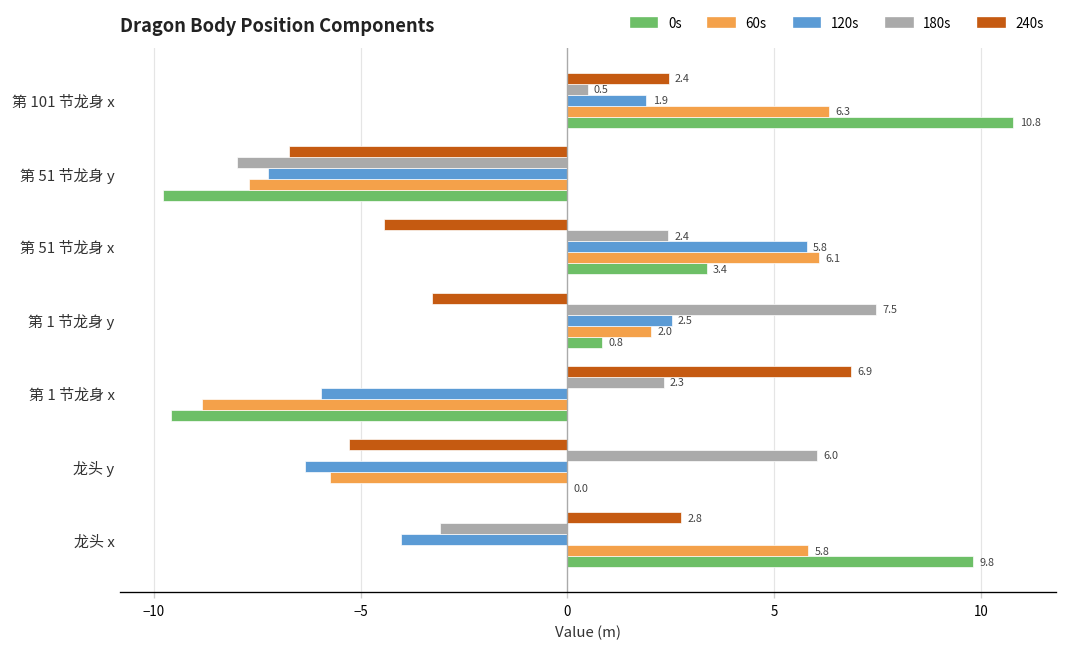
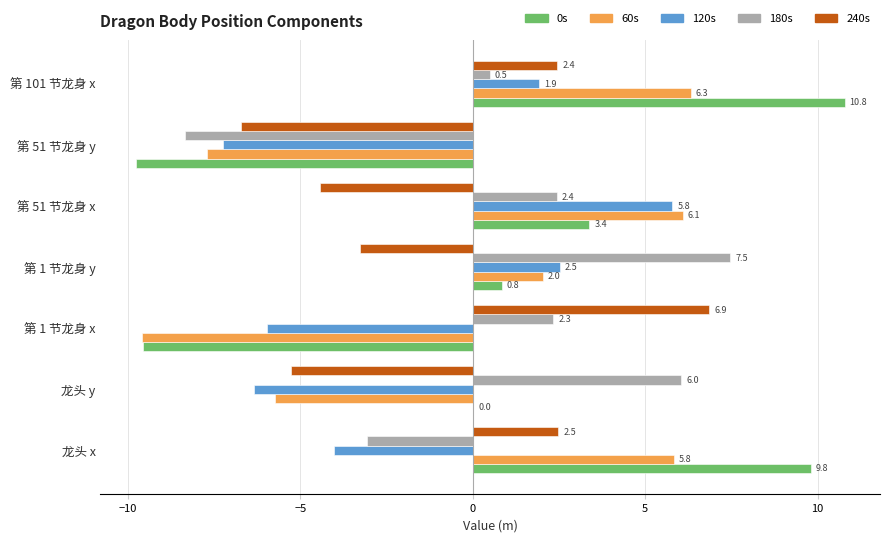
  {
    "0s": {
      "第 101 节龙身 x": 10.8,
      "第 51 节龙身 x": 3.4,
      "第 1 节龙身 y": 0.8,
      "龙头 y": 0.0,
      "龙头 x": 9.8
    },
    "60s": {
      "第 51 节龙身 y": -7.7,
-     "第 1 节龙身 x": -8.8,
+     "第 1 节龙身 x": -9.6,
      "龙头 y": -5.7
    },
    "120s": {
      "第 101 节龙身 x": 1.9,
      "第 51 节龙身 x": 5.8,
      "第 1 节龙身 y": 2.5
    },
    "180s": {
-     "第 51 节龙身 y": -8.0,
+     "第 51 节龙身 y": -8.3,
      "龙头 x": -3.1
    },
    "240s": {
      "第 101 节龙身 x": 2.4,
      "第 1 节龙身 x": 6.9,
-     "龙头 x": 2.8
+     "龙头 x": 2.5
    }
  }
